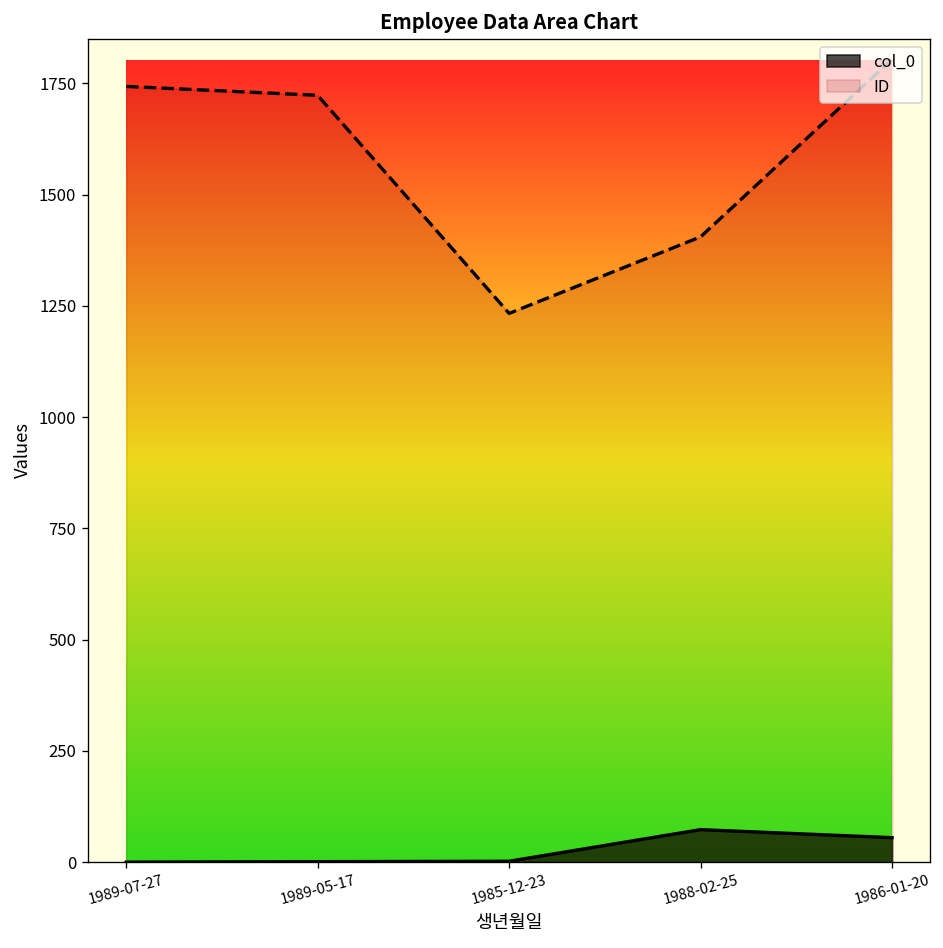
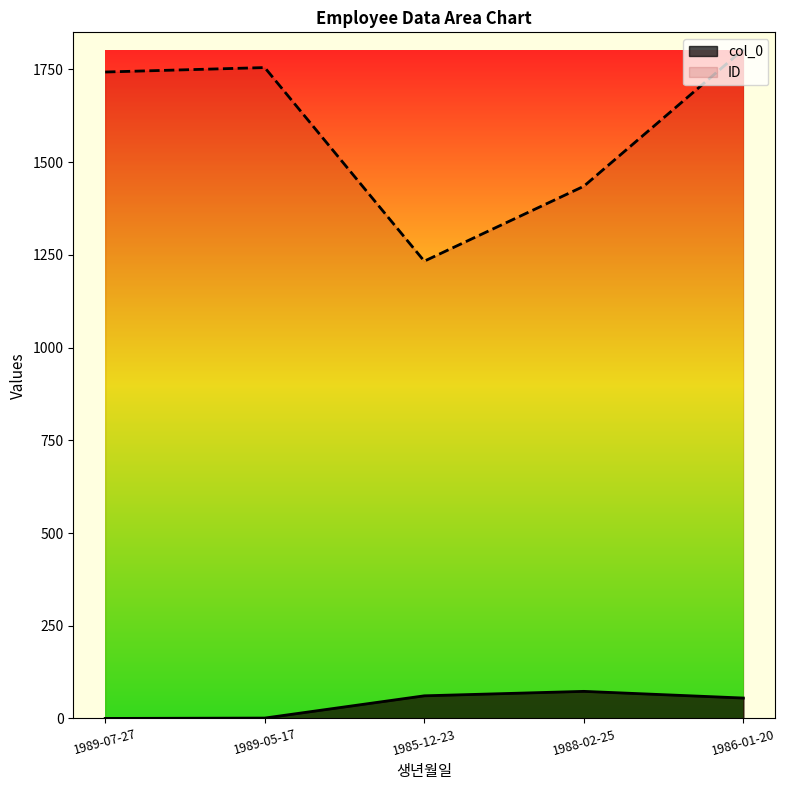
  {
    "col_0": {
      "1989-07-27": 0,
      "1989-05-17": 0,
-     "1985-12-23": 0,
+     "1985-12-23": 60,
      "1988-02-25": 70,
      "1986-01-20": 60
    },
    "ID": {
      "1989-07-27": 1740,
-     "1989-05-17": 1720,
+     "1989-05-17": 1760,
      "1985-12-23": 1230,
-     "1988-02-25": 1410
+     "1988-02-25": 1440
    }
  }
